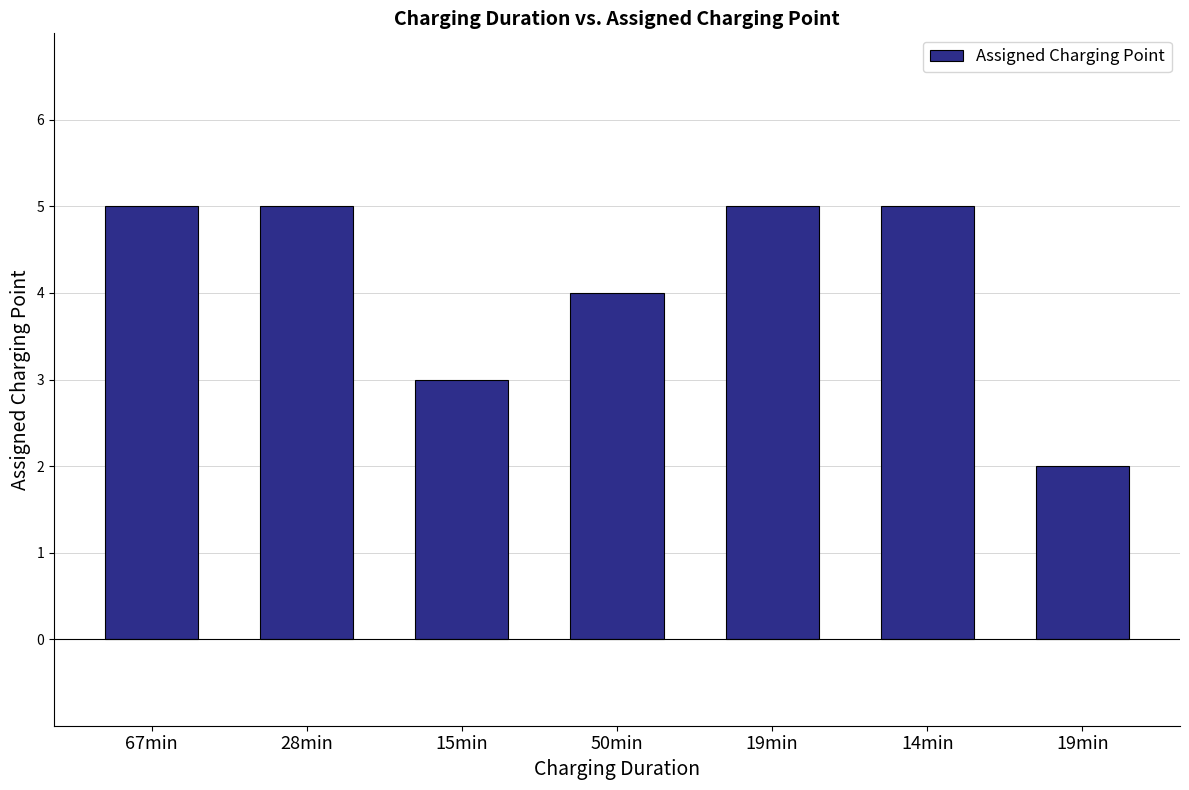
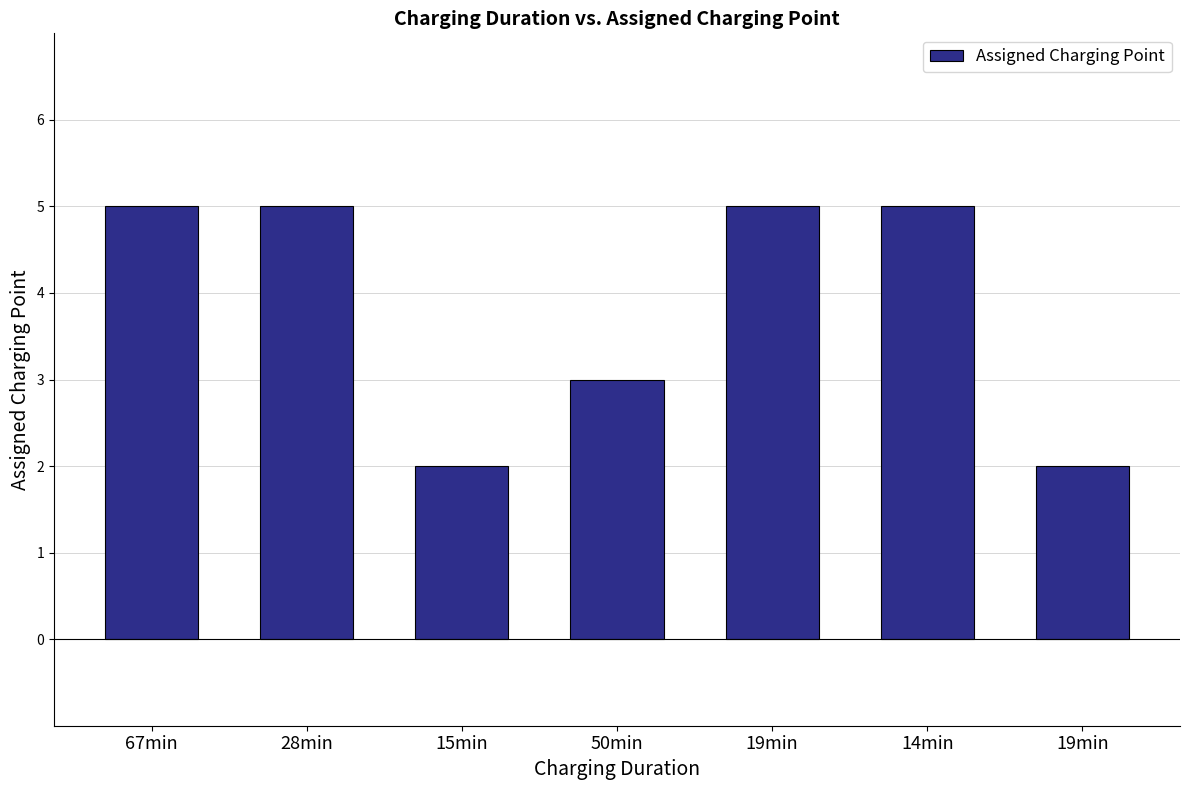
  {
    "67min": 5,
    "28min": 5,
-   "15min": 3,
-   "50min": 4,
+   "15min": 2,
+   "50min": 3,
    "14min": 5
  }
